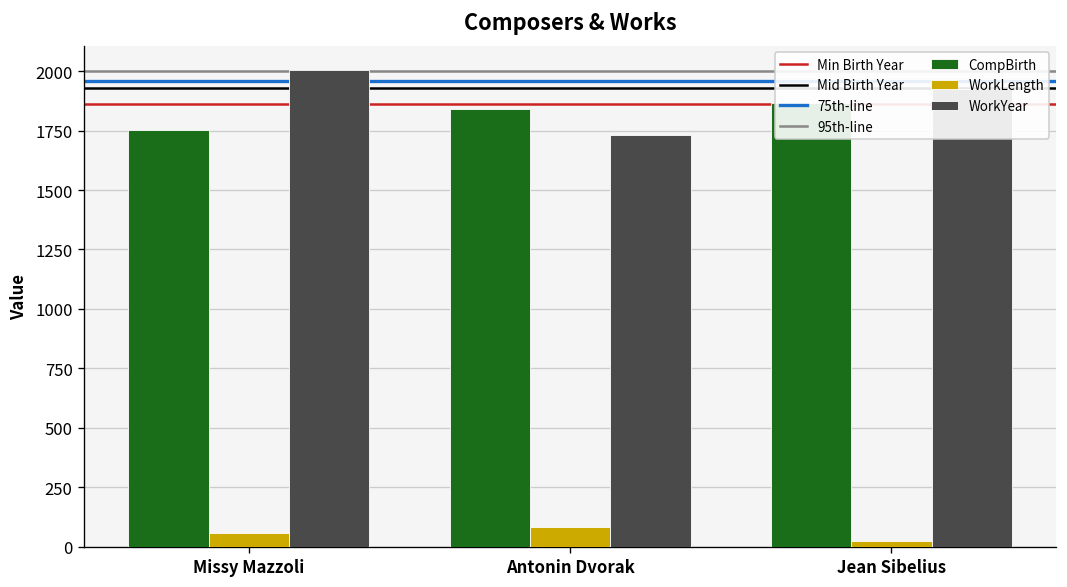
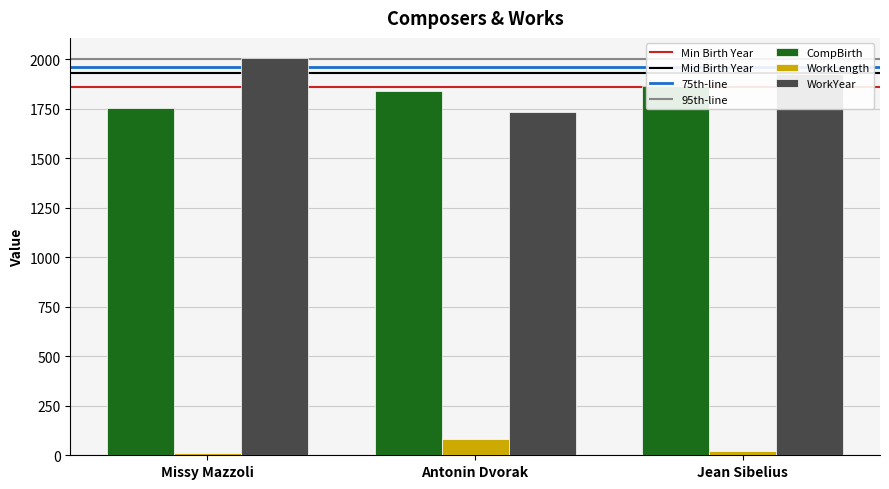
  {
    "CompBirth": {
      "Missy Mazzoli": 1750,
      "Antonin Dvorak": 1840
    },
    "WorkLength": {
-     "Missy Mazzoli": 60,
+     "Missy Mazzoli": 10,
      "Antonin Dvorak": 80,
      "Jean Sibelius": 20
    },
    "WorkYear": {
      "Missy Mazzoli": 2010,
      "Antonin Dvorak": 1730
    }
  }
